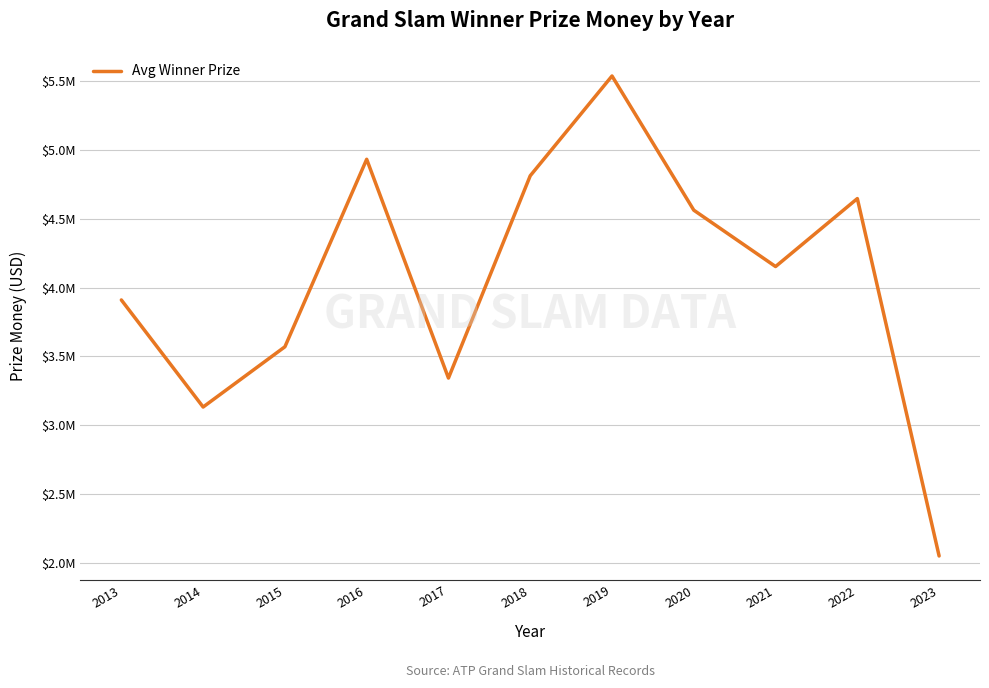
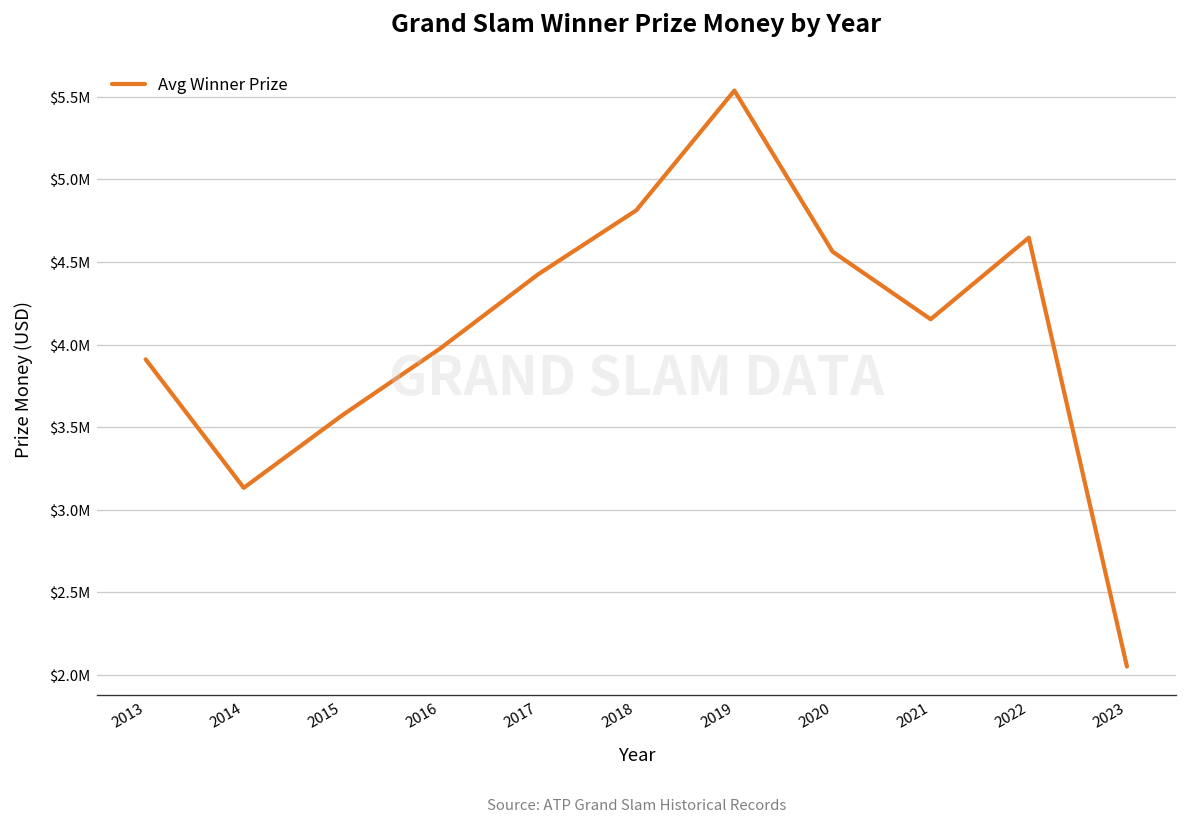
  {
    "2013": "$3910000",
    "2014": "$3130000",
    "2015": "$3570000",
-   "2016": "$4930000",
-   "2017": "$3340000",
+   "2016": "$3980000",
+   "2017": "$4430000",
    "2018": "$4810000",
    "2019": "$5540000",
    "2020": "$4560000",
    "2021": "$4150000",
    "2022": "$4650000",
    "2023": "$2050000"
  }
